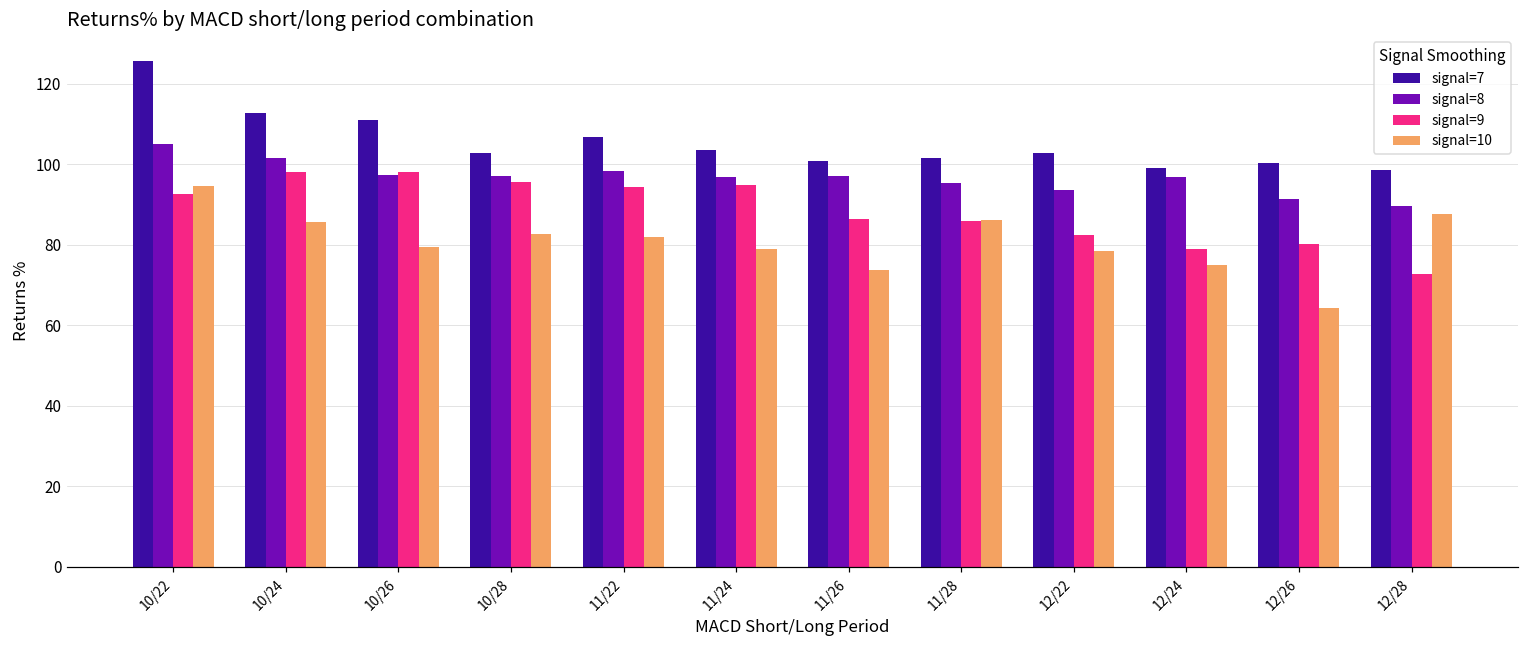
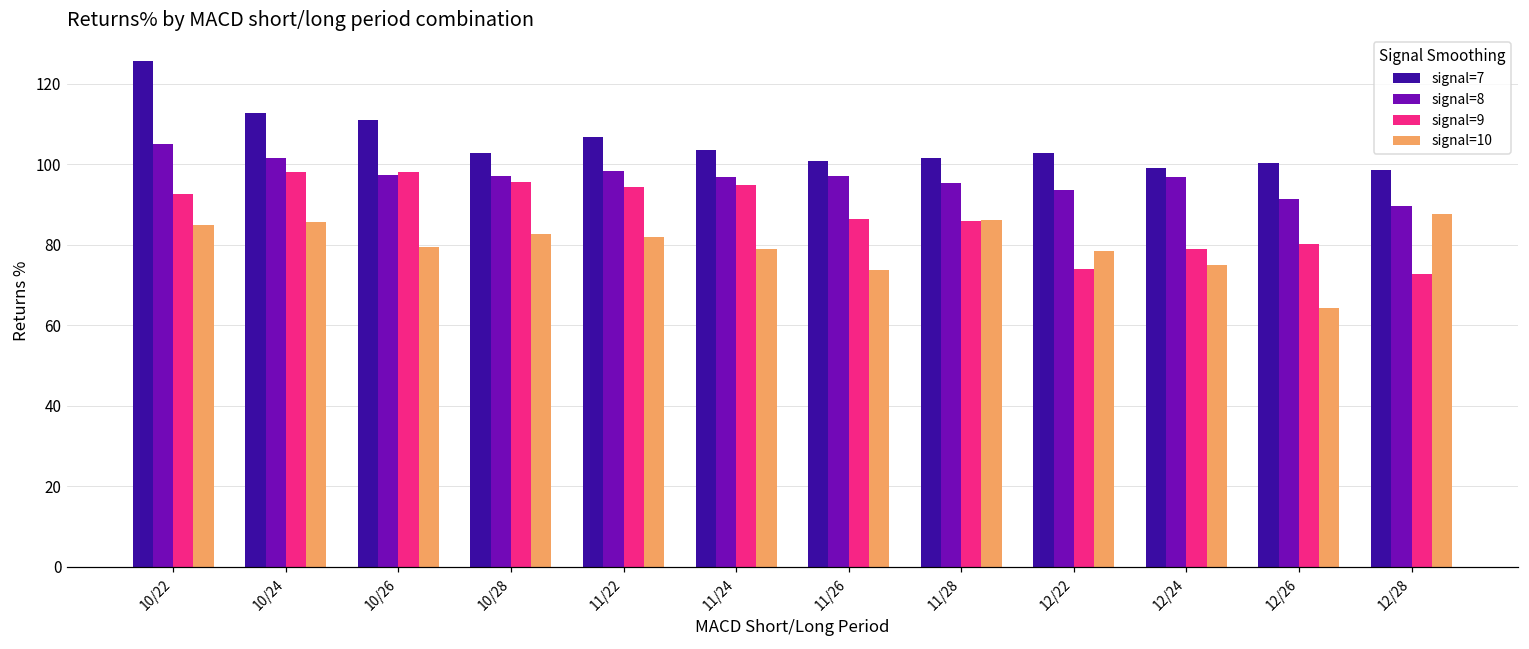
  {
    "signal=9": {
      "10/22": 93,
      "10/24": 98,
      "10/26": 98,
      "10/28": 96,
      "11/22": 94,
      "11/24": 95,
      "11/26": 86,
      "11/28": 86,
-     "12/22": 82,
+     "12/22": 74,
      "12/24": 79,
      "12/26": 80,
      "12/28": 73
    },
    "signal=10": {
-     "10/22": 95,
+     "10/22": 85,
      "10/24": 86,
      "10/26": 79,
      "10/28": 83,
      "11/22": 82,
      "11/24": 79,
      "11/26": 74,
      "11/28": 86,
      "12/22": 78,
      "12/24": 75,
      "12/26": 64,
      "12/28": 88
    }
  }
